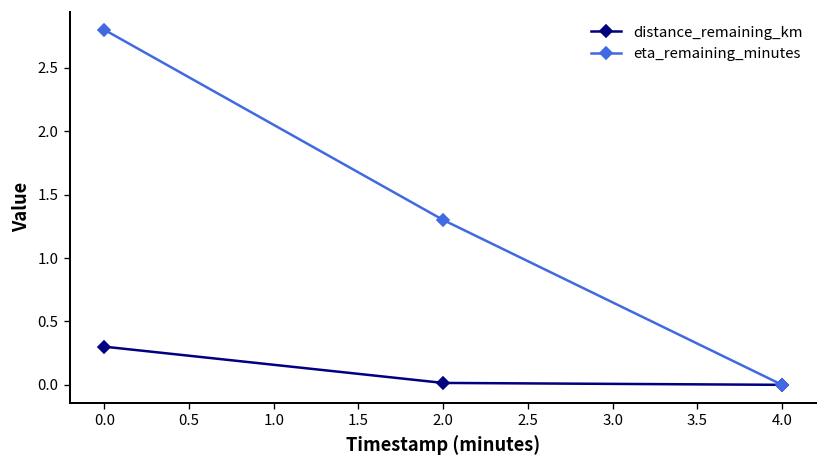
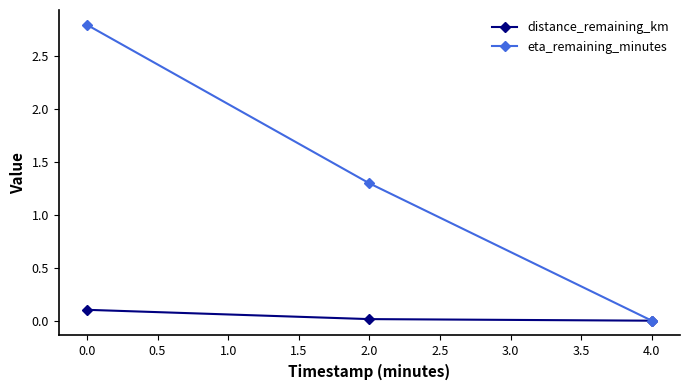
  {
    "distance_remaining_km": {
-     "0.0": 0.30,
+     "0.0": 0.10,
      "2.0": 0.02
    },
    "eta_remaining_minutes": {
      "0.0": 2.80,
      "2.0": 1.30
    }
  }
